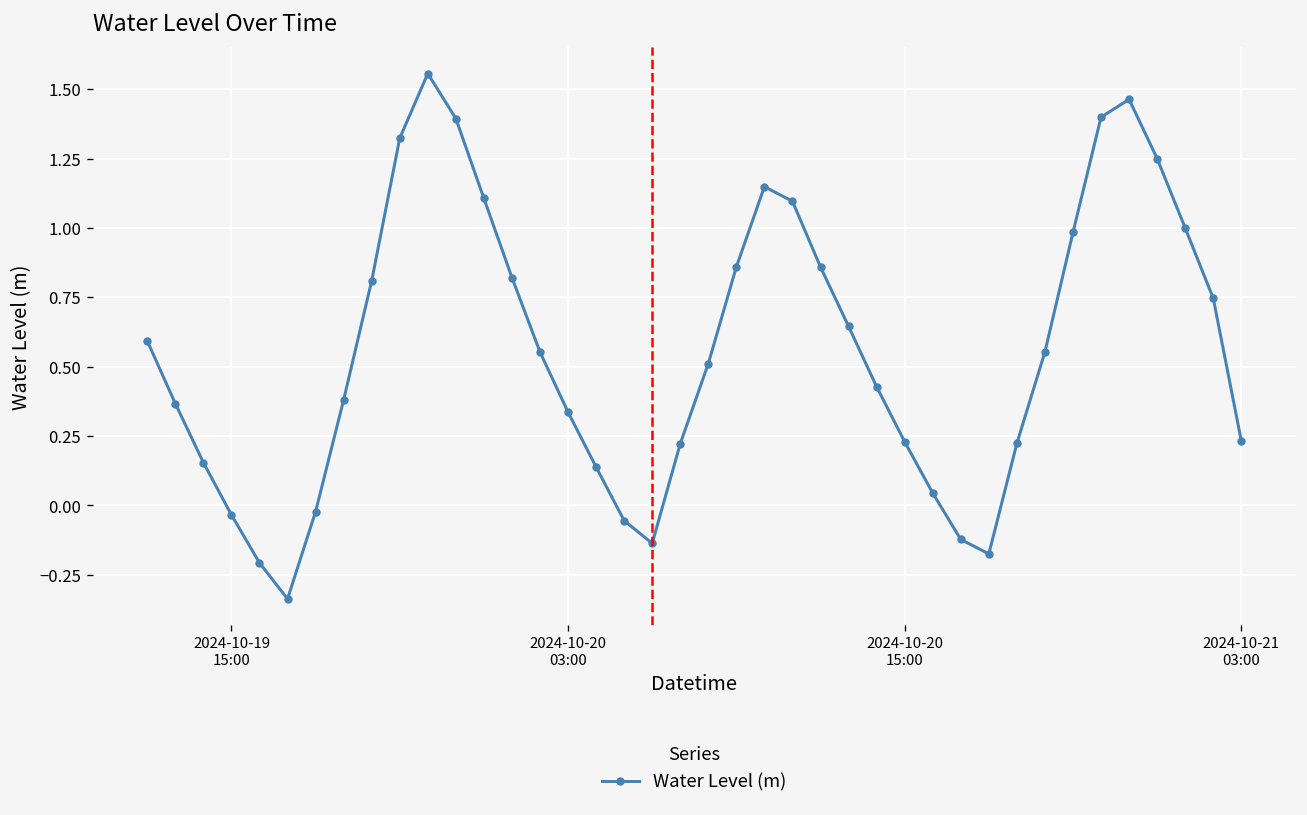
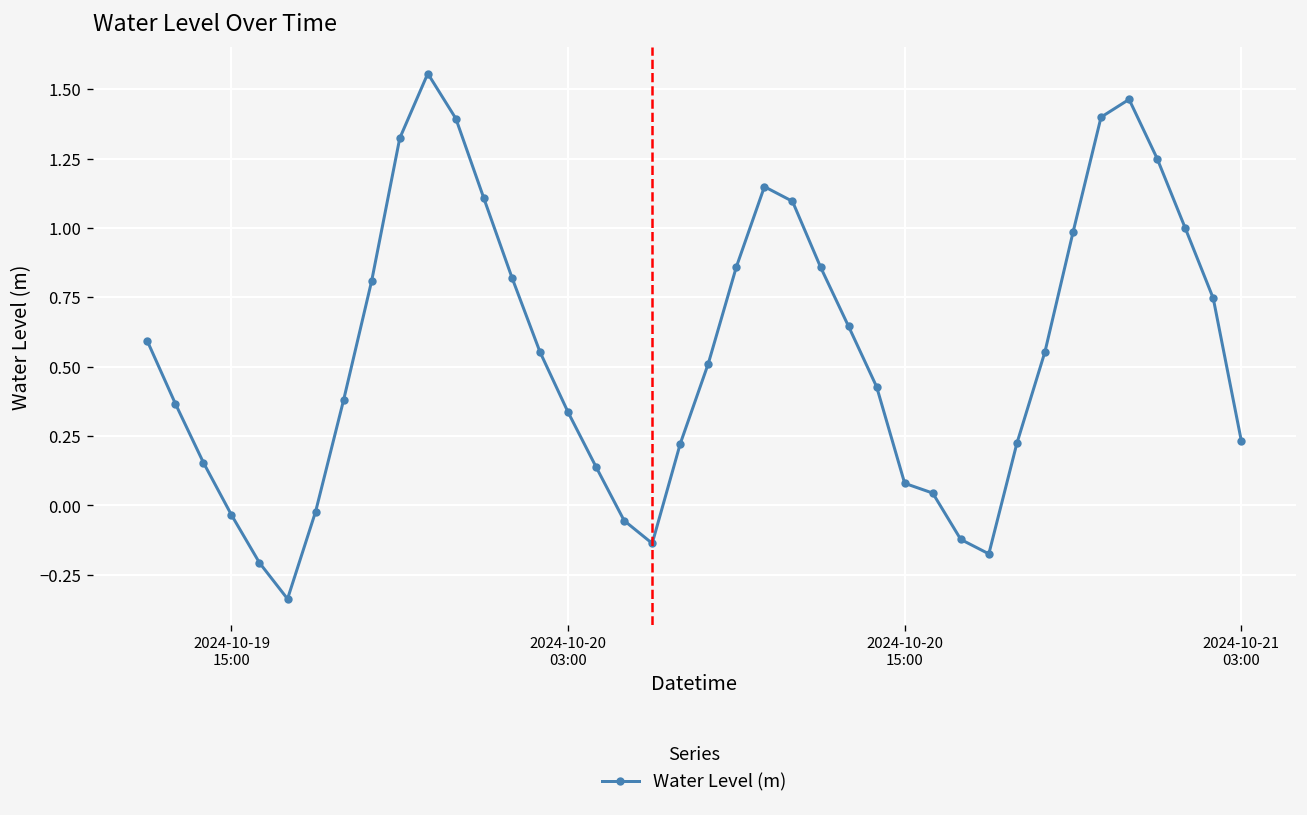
  {
    "2024-10-19 15:00": -0.03,
    "2024-10-20 03:00": 0.34,
-   "2024-10-20 15:00": 0.23,
+   "2024-10-20 15:00": 0.08,
    "2024-10-21 03:00": 0.23
  }
